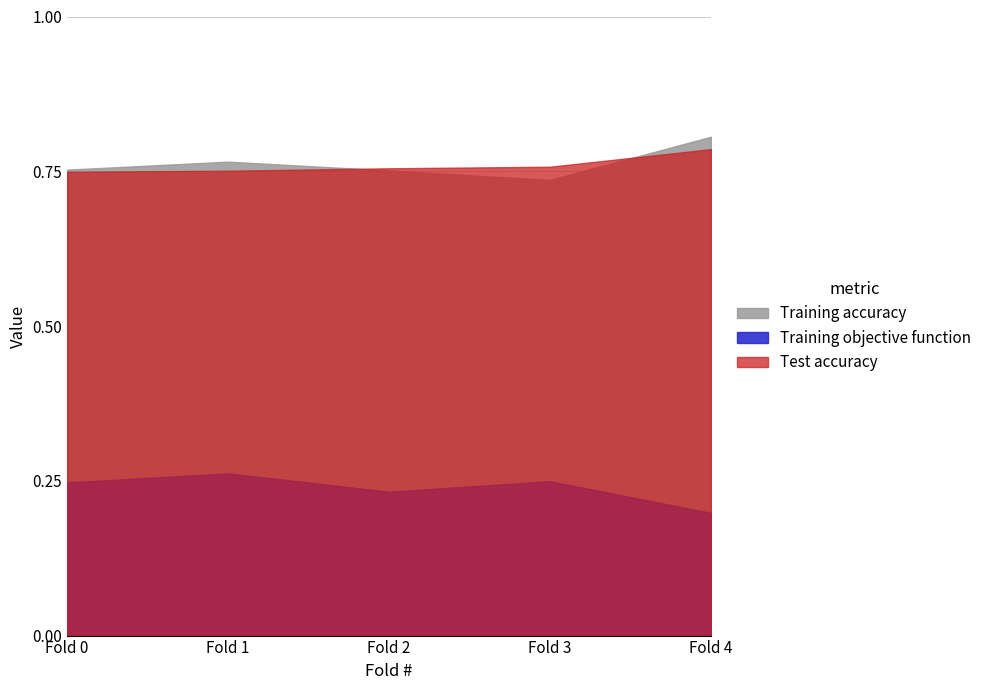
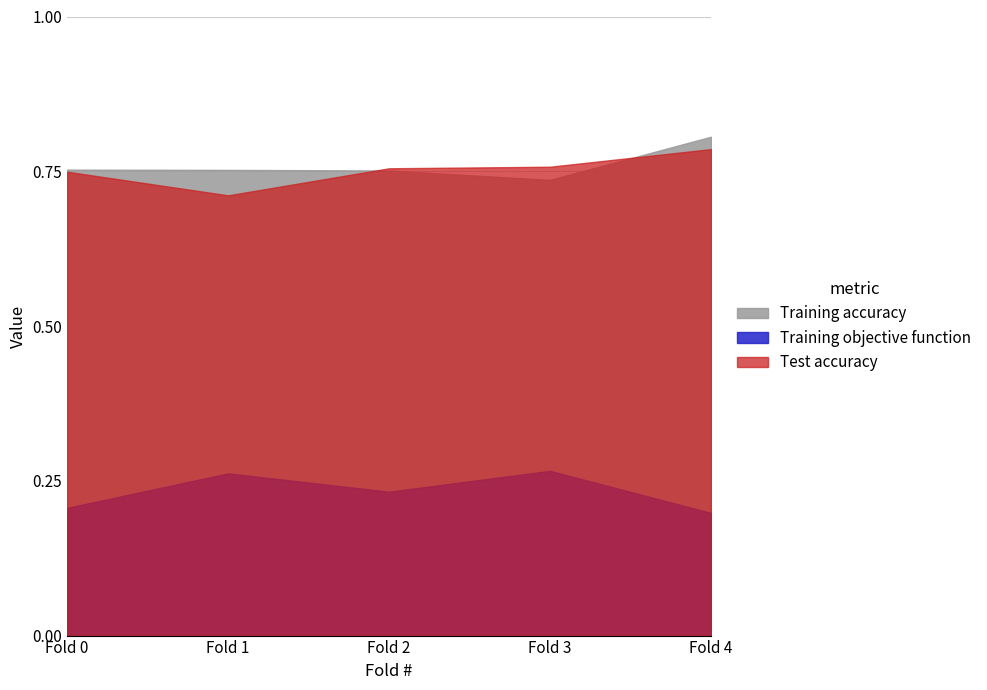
  {
    "Training accuracy": {
-     "Fold 1": 0.77,
+     "Fold 1": 0.75,
      "Fold 3": 0.74,
      "Fold 4": 0.81
    },
    "Training objective function": {
-     "Fold 0": 0.25,
+     "Fold 0": 0.21,
      "Fold 1": 0.26,
      "Fold 2": 0.23,
-     "Fold 3": 0.25,
+     "Fold 3": 0.27,
      "Fold 4": 0.20
    },
    "Test accuracy": {
-     "Fold 1": 0.75,
+     "Fold 1": 0.71,
      "Fold 3": 0.76,
      "Fold 4": 0.79
    }
  }
